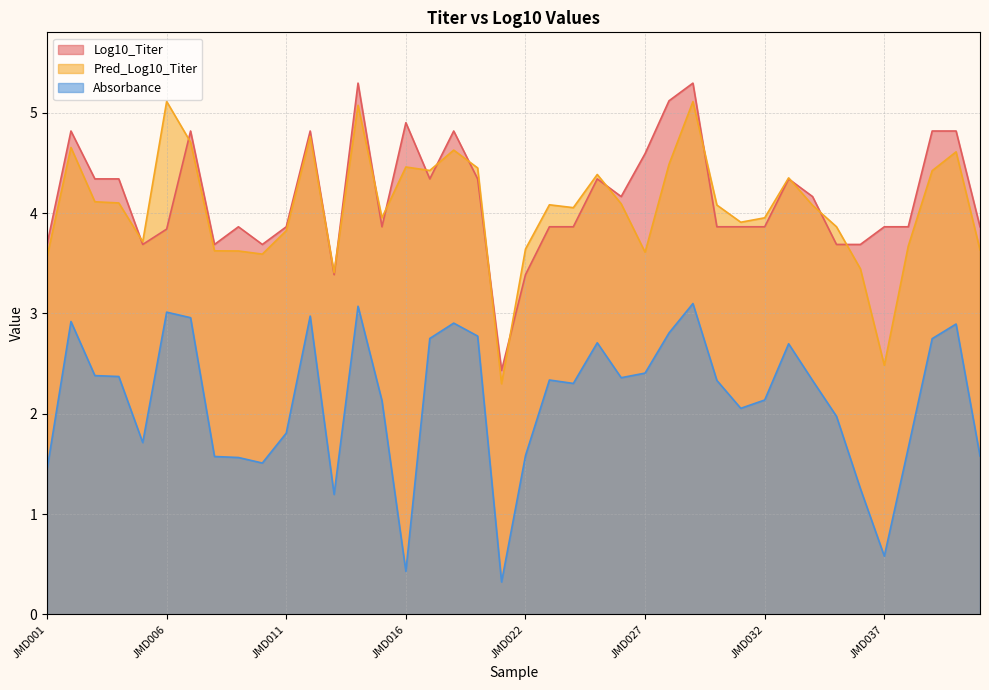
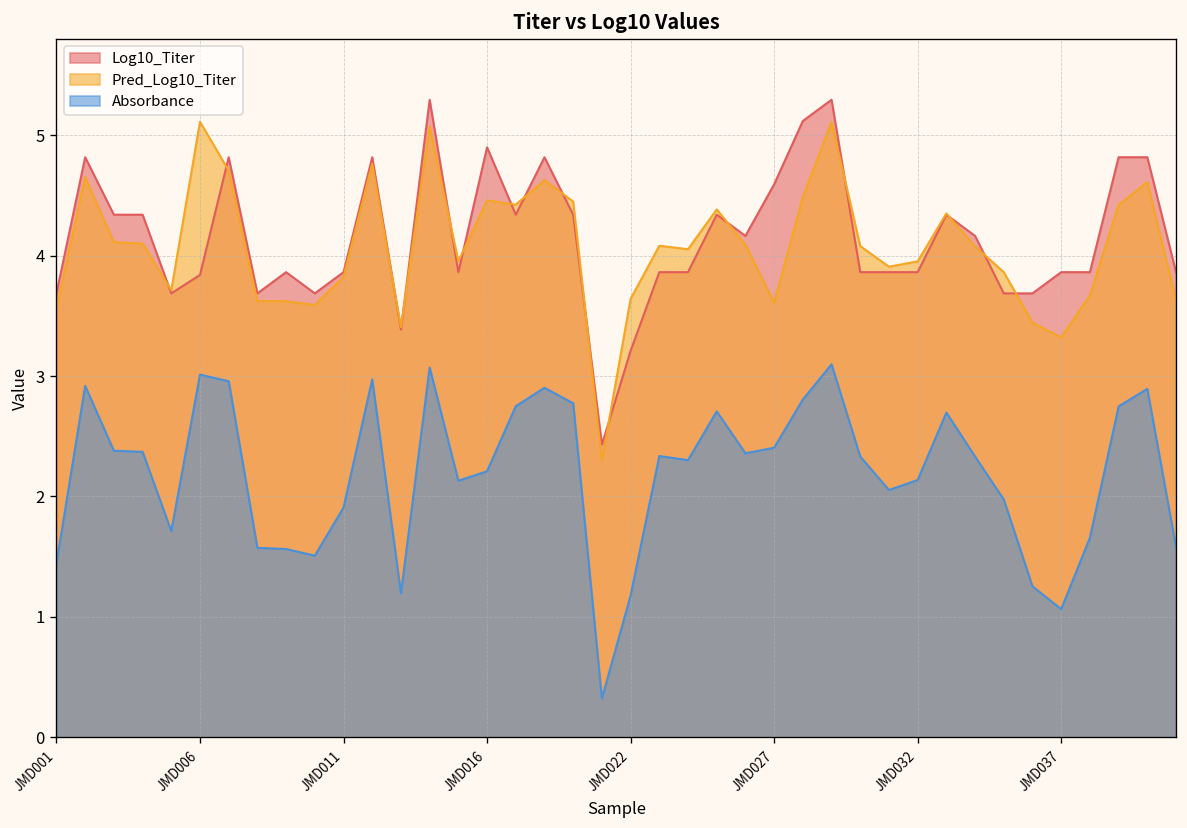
  {
    "Log10_Titer": {
      "JMD001": 3.69,
      "JMD006": 3.84,
      "JMD011": 3.86,
      "JMD016": 4.90,
-     "JMD022": 3.39,
+     "JMD022": 3.21,
      "JMD027": 4.59,
      "JMD032": 3.86,
      "JMD037": 3.86
    },
    "Pred_Log10_Titer": {
      "JMD001": 3.56,
      "JMD006": 5.11,
      "JMD011": 3.82,
      "JMD016": 4.46,
      "JMD022": 3.64,
      "JMD027": 3.61,
      "JMD032": 3.95,
-     "JMD037": 2.48
+     "JMD037": 3.32
    },
    "Absorbance": {
      "JMD001": 1.44,
      "JMD006": 3.01,
-     "JMD011": 1.81,
-     "JMD016": 0.43,
-     "JMD022": 1.58,
+     "JMD011": 1.91,
+     "JMD016": 2.21,
+     "JMD022": 1.18,
      "JMD027": 2.41,
      "JMD032": 2.14,
-     "JMD037": 0.58
+     "JMD037": 1.07
    }
  }
